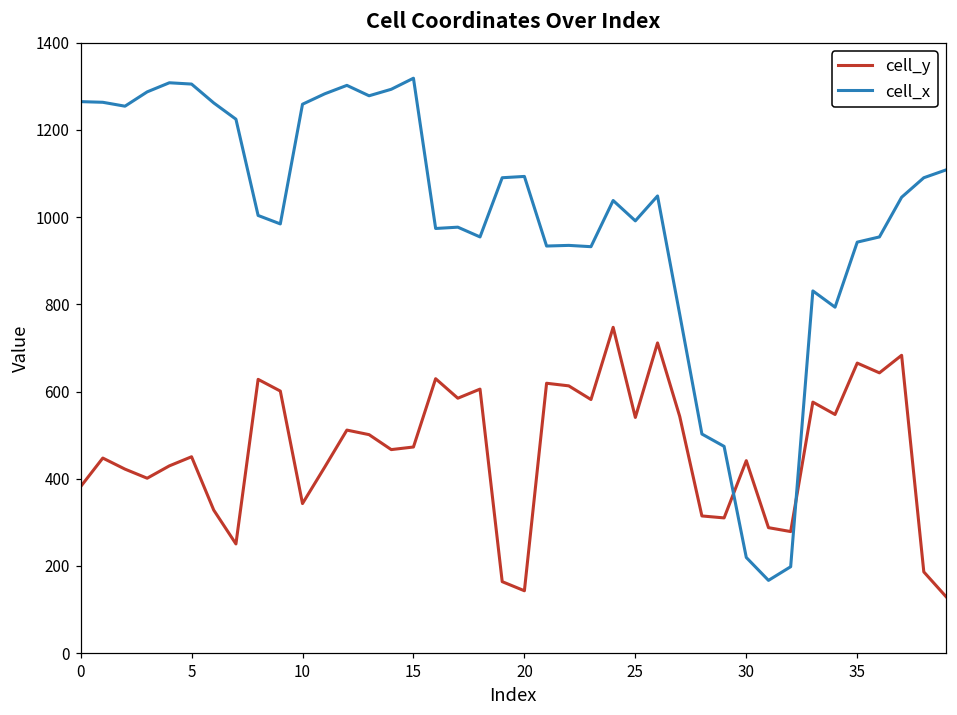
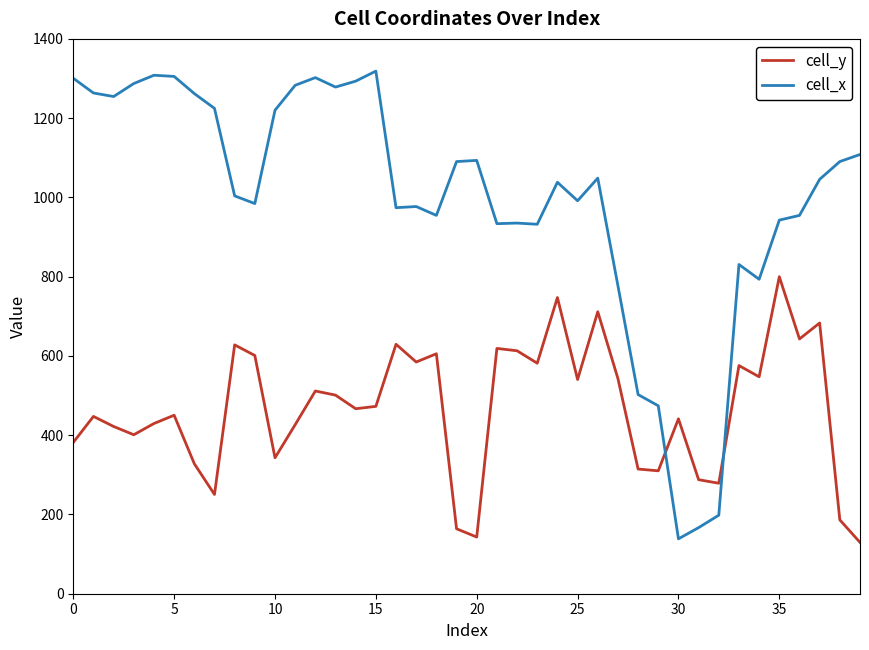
  {
    "cell_y": {
      "0": 380,
      "5": 450,
      "10": 340,
      "15": 470,
      "20": 140,
      "25": 540,
      "30": 440,
-     "35": 670
+     "35": 800
    },
    "cell_x": {
-     "0": 1260,
+     "0": 1300,
      "5": 1310,
-     "10": 1260,
+     "10": 1220,
      "15": 1320,
      "20": 1090,
      "25": 990,
-     "30": 220,
+     "30": 140,
      "35": 940
    }
  }
